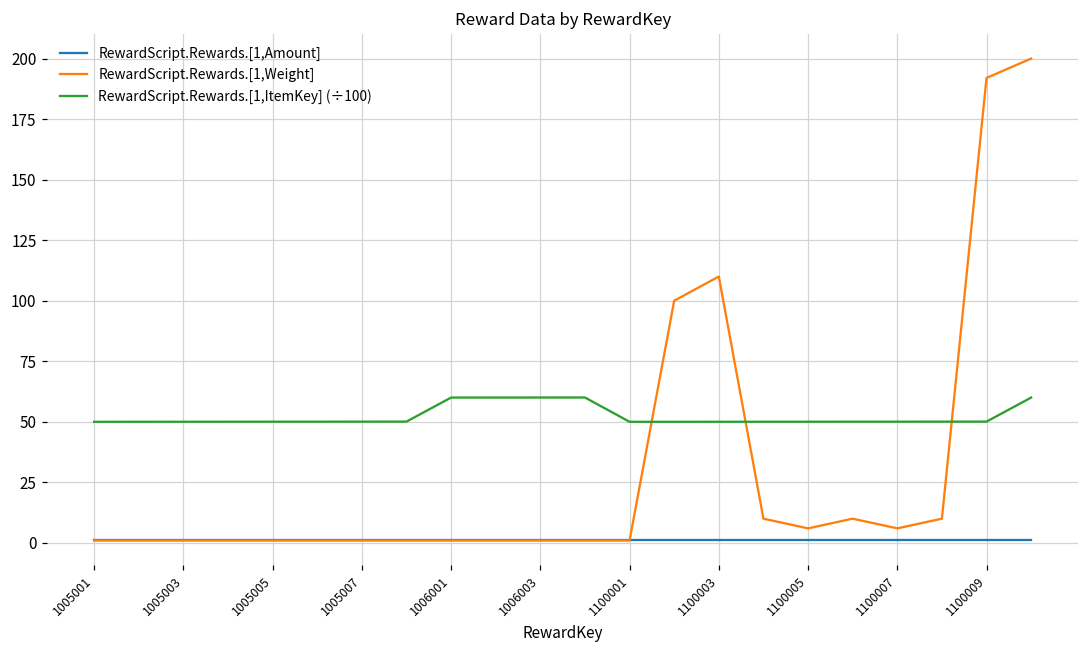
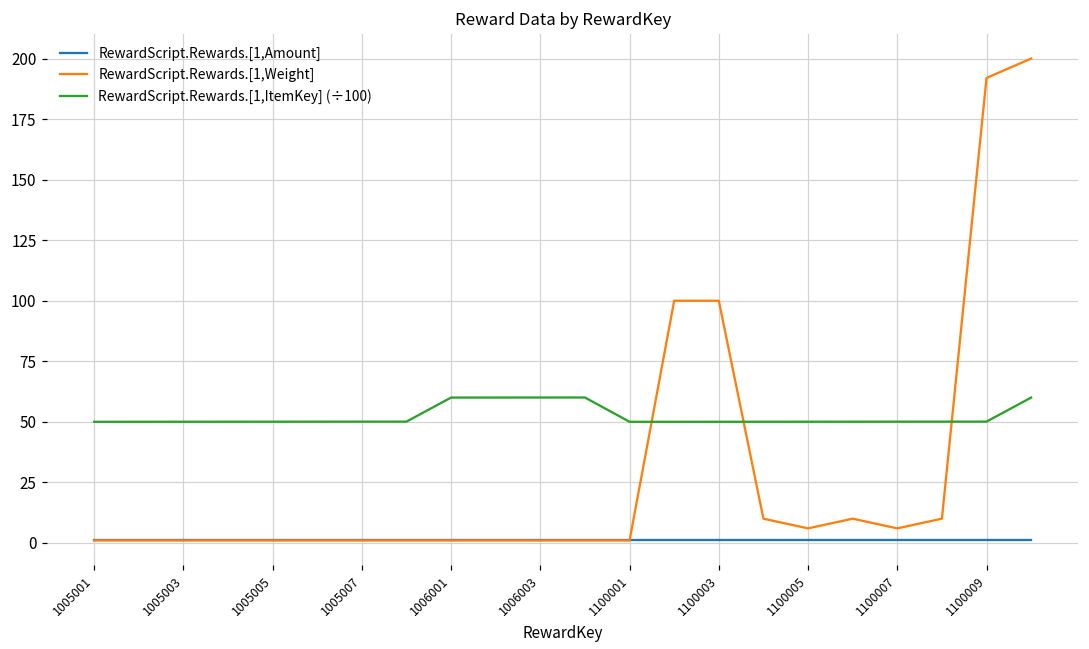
  {
    "RewardScript.Rewards.[1,Amount]": {
      "1100003": 1,
      "1100005": 1,
      "1100007": 1,
      "1100009": 1
    },
    "RewardScript.Rewards.[1,Weight]": {
-     "1100003": 110,
+     "1100003": 100,
      "1100005": 6,
      "1100007": 6,
      "1100009": 192
    },
    "RewardScript.Rewards.[1,ItemKey] (÷100)": {
      "1005001": 50,
      "1005003": 50,
      "1005005": 50,
      "1005007": 50,
      "1006001": 60,
      "1006003": 60,
      "1100001": 50,
      "1100003": 50,
      "1100005": 50,
      "1100007": 50,
      "1100009": 50
    }
  }
